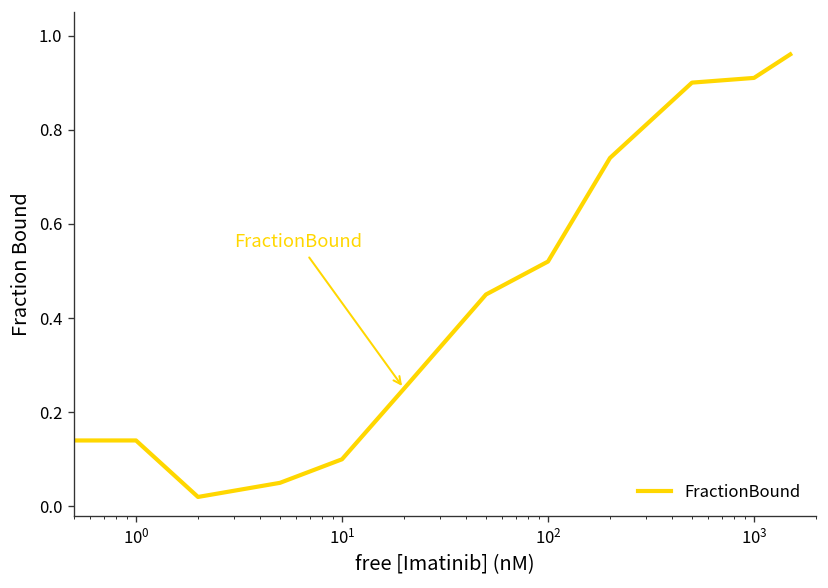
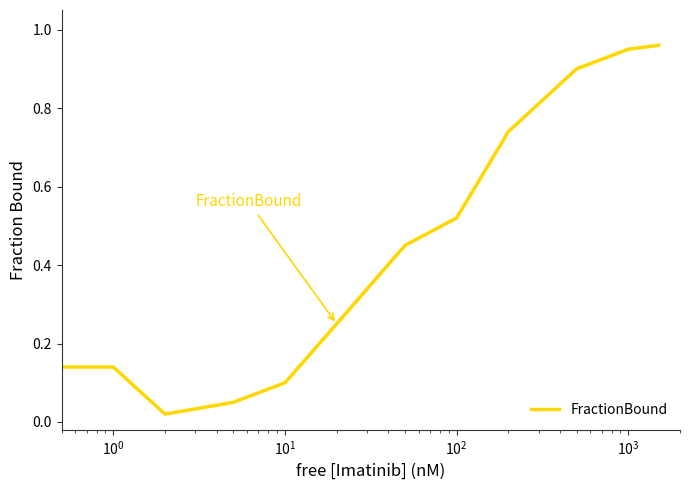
  {
    "10^0": 0.14,
    "10^1": 0.10,
    "10^2": 0.52,
-   "10^3": 0.91
+   "10^3": 0.95
  }
